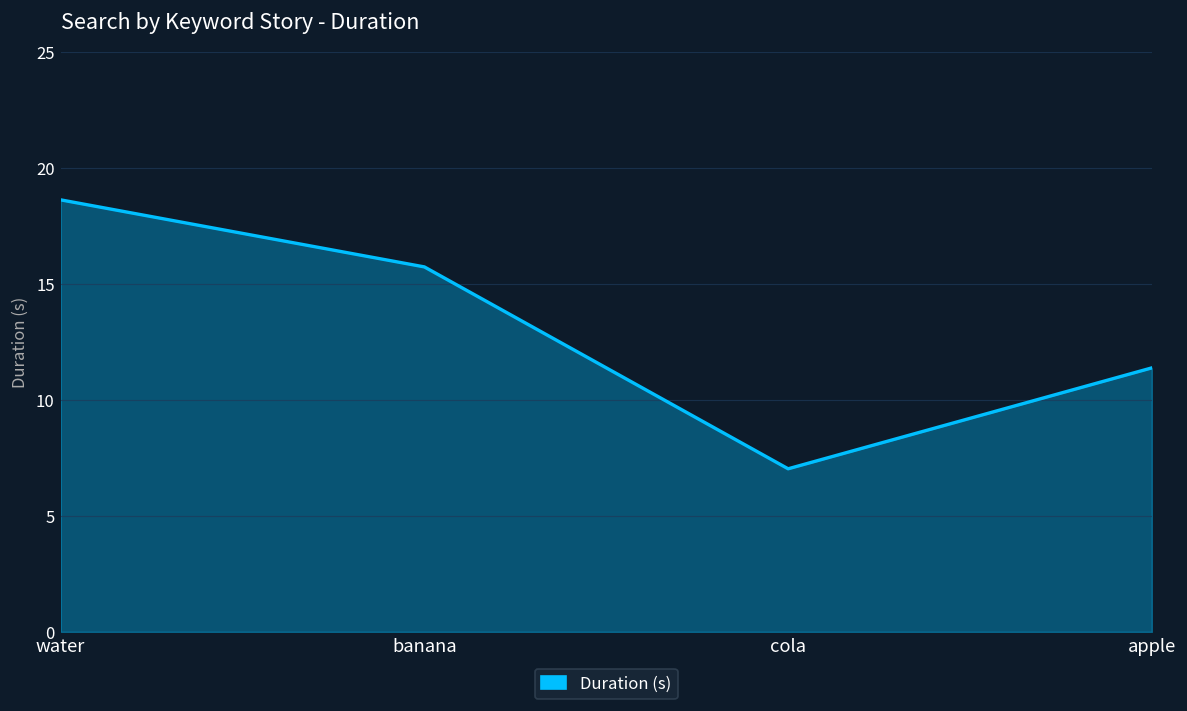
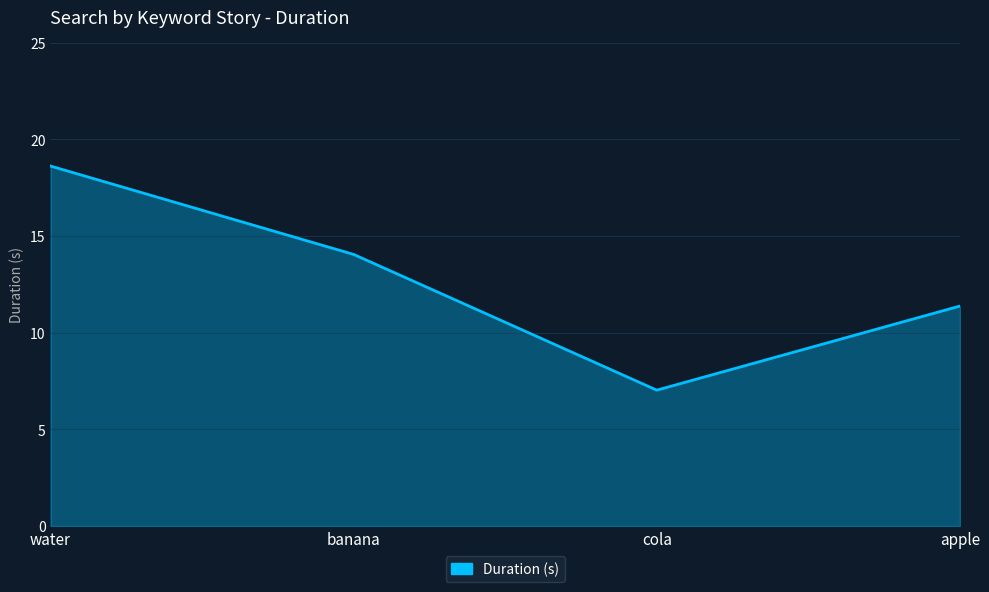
  {
    "water": 18.6,
-   "banana": 15.7,
+   "banana": 14.1,
    "cola": 7.0,
    "apple": 11.4
  }
